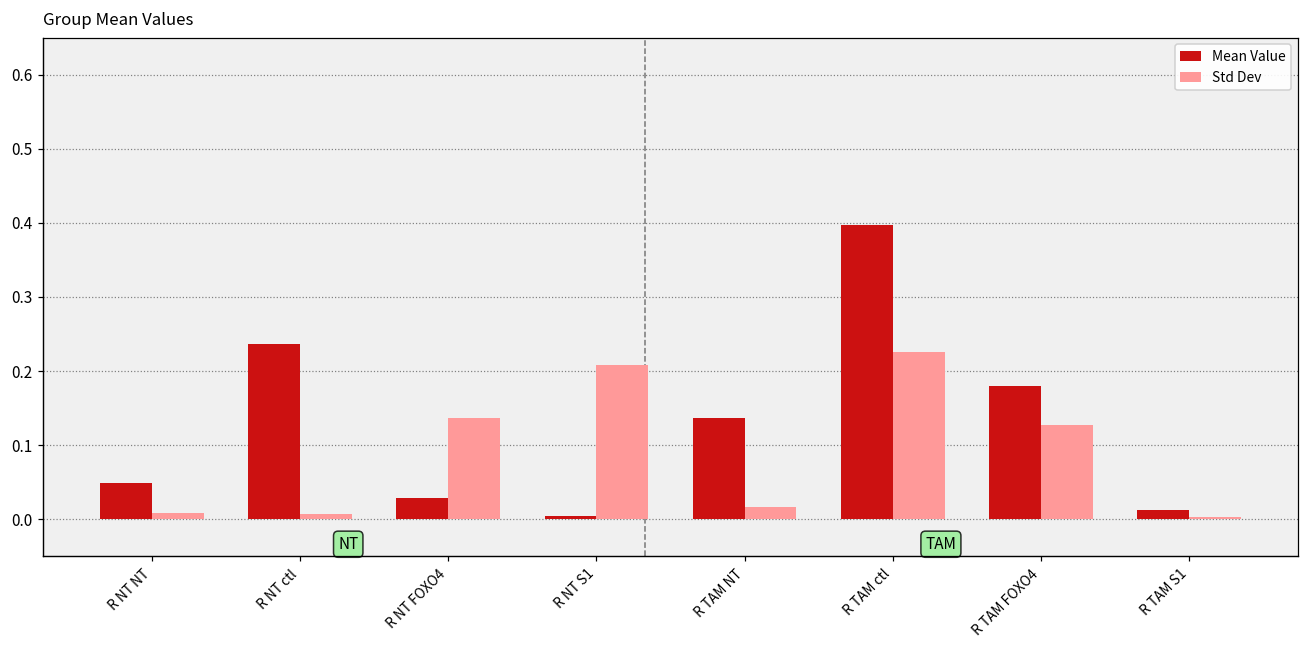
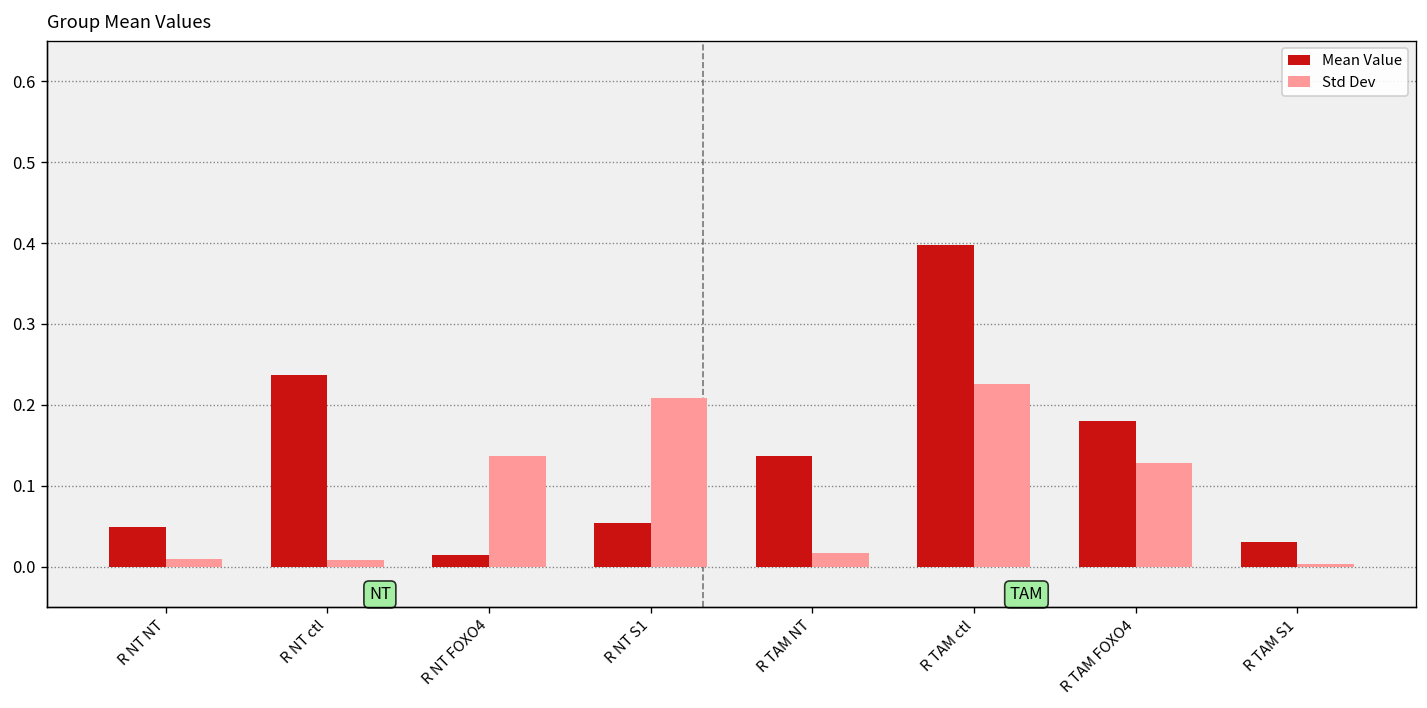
  {
    "Mean Value": {
      "R NT NT": 0.05,
      "R NT ctl": 0.24,
-     "R NT FOXO4": 0.03,
-     "R NT S1": 0.01,
+     "R NT FOXO4": 0.01,
+     "R NT S1": 0.05,
      "R TAM NT": 0.14,
      "R TAM ctl": 0.40,
      "R TAM FOXO4": 0.18,
-     "R TAM S1": 0.01
+     "R TAM S1": 0.03
    },
    "Std Dev": {
      "R NT NT": 0.01,
      "R NT ctl": 0.01,
      "R NT FOXO4": 0.14,
      "R NT S1": 0.21,
      "R TAM NT": 0.02,
      "R TAM ctl": 0.23,
      "R TAM FOXO4": 0.13
    }
  }
